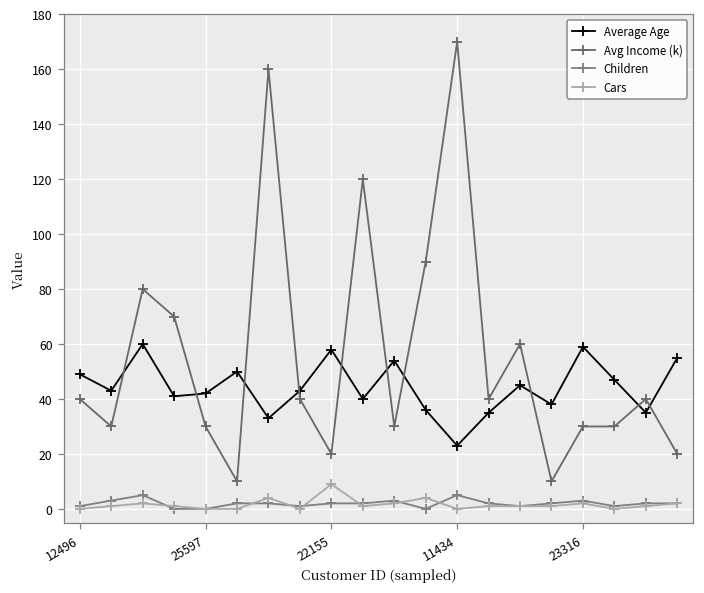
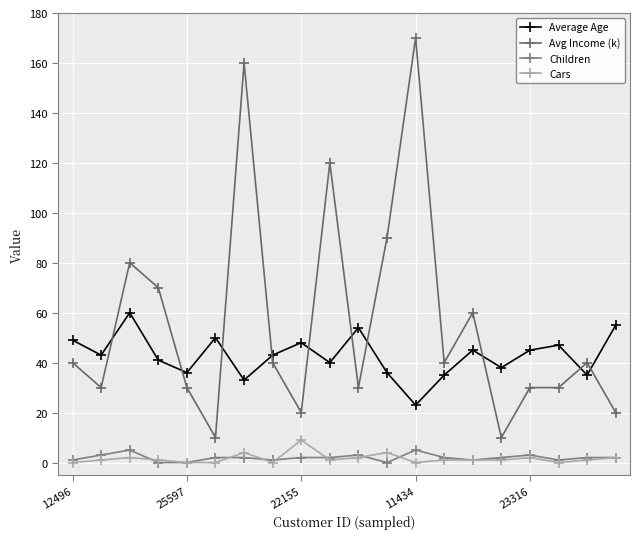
  {
    "Average Age": {
      "12496": 49,
-     "25597": 42,
-     "22155": 58,
+     "25597": 36,
+     "22155": 48,
      "11434": 23,
-     "23316": 59
+     "23316": 45
    },
    "Cars": {
      "22155": 9,
      "11434": 0
    }
  }
